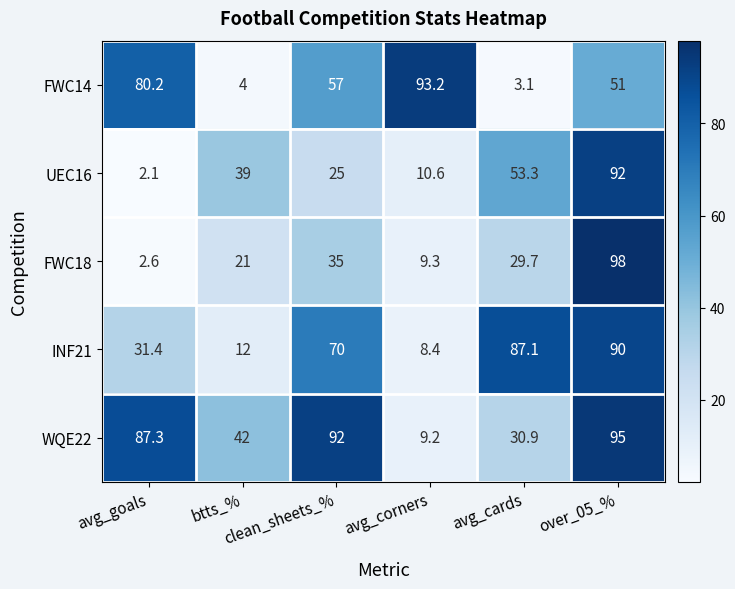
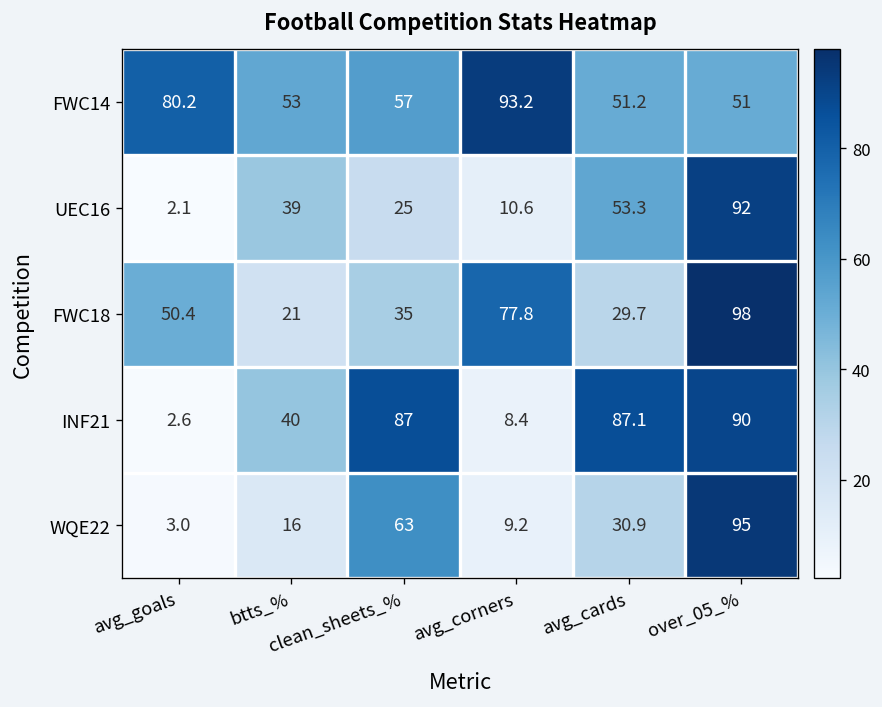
  {
    "FWC14": {
      "avg_goals": 80.2,
-     "btts_%": 4,
+     "btts_%": 53,
      "clean_sheets_%": 57,
      "avg_corners": 93.2,
-     "avg_cards": 3.1,
+     "avg_cards": 51.2,
      "over_05_%": 51
    },
    "UEC16": {
      "avg_goals": 2.1,
      "btts_%": 39,
      "clean_sheets_%": 25,
      "avg_corners": 10.6,
      "avg_cards": 53.3,
      "over_05_%": 92
    },
    "FWC18": {
-     "avg_goals": 2.6,
+     "avg_goals": 50.4,
      "btts_%": 21,
      "clean_sheets_%": 35,
-     "avg_corners": 9.3,
+     "avg_corners": 77.8,
      "avg_cards": 29.7,
      "over_05_%": 98
    },
    "INF21": {
-     "avg_goals": 31.4,
-     "btts_%": 12,
-     "clean_sheets_%": 70,
+     "avg_goals": 2.6,
+     "btts_%": 40,
+     "clean_sheets_%": 87,
      "avg_corners": 8.4,
      "avg_cards": 87.1,
      "over_05_%": 90
    },
    "WQE22": {
-     "avg_goals": 87.3,
-     "btts_%": 42,
-     "clean_sheets_%": 92,
+     "avg_goals": 3.0,
+     "btts_%": 16,
+     "clean_sheets_%": 63,
      "avg_corners": 9.2,
      "avg_cards": 30.9,
      "over_05_%": 95
    }
  }
